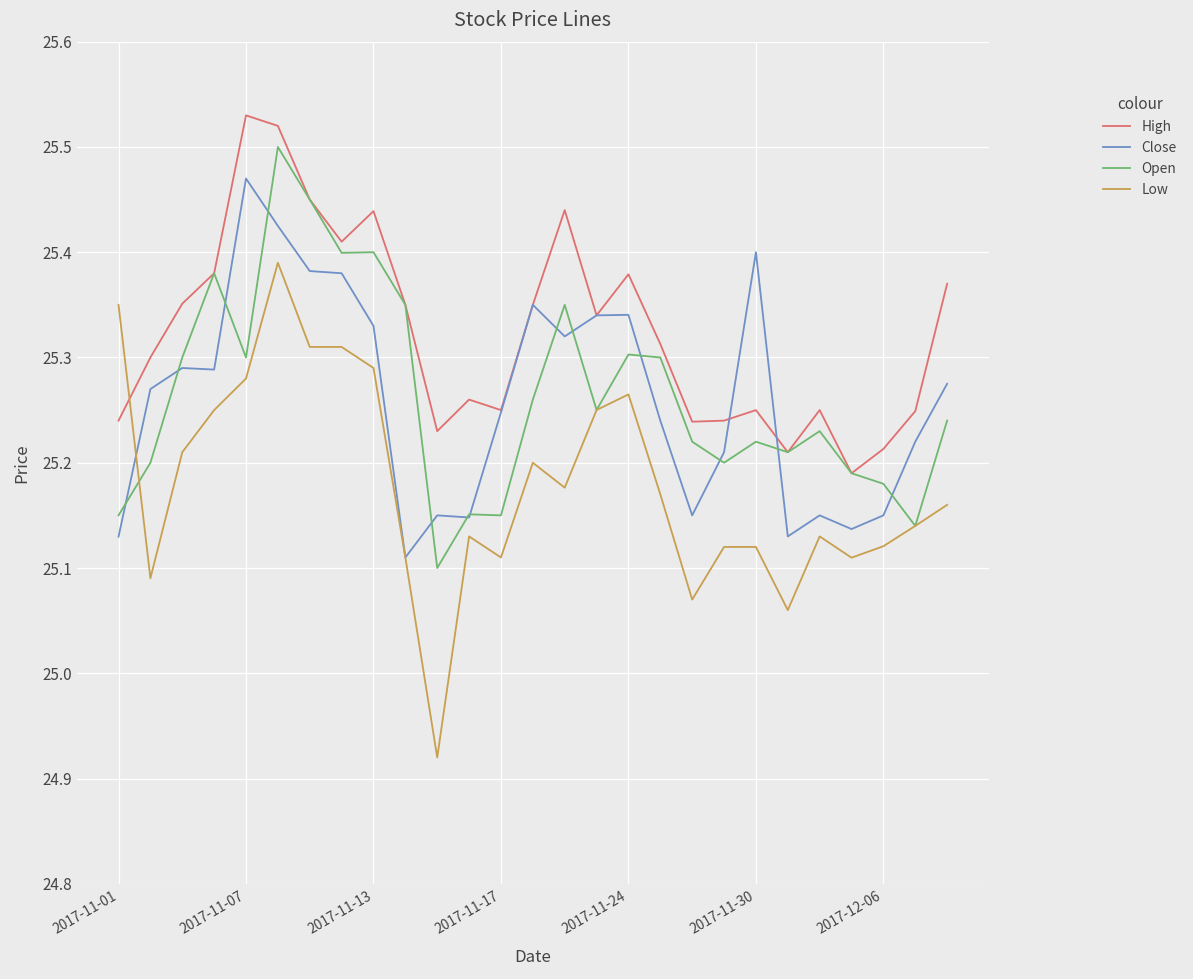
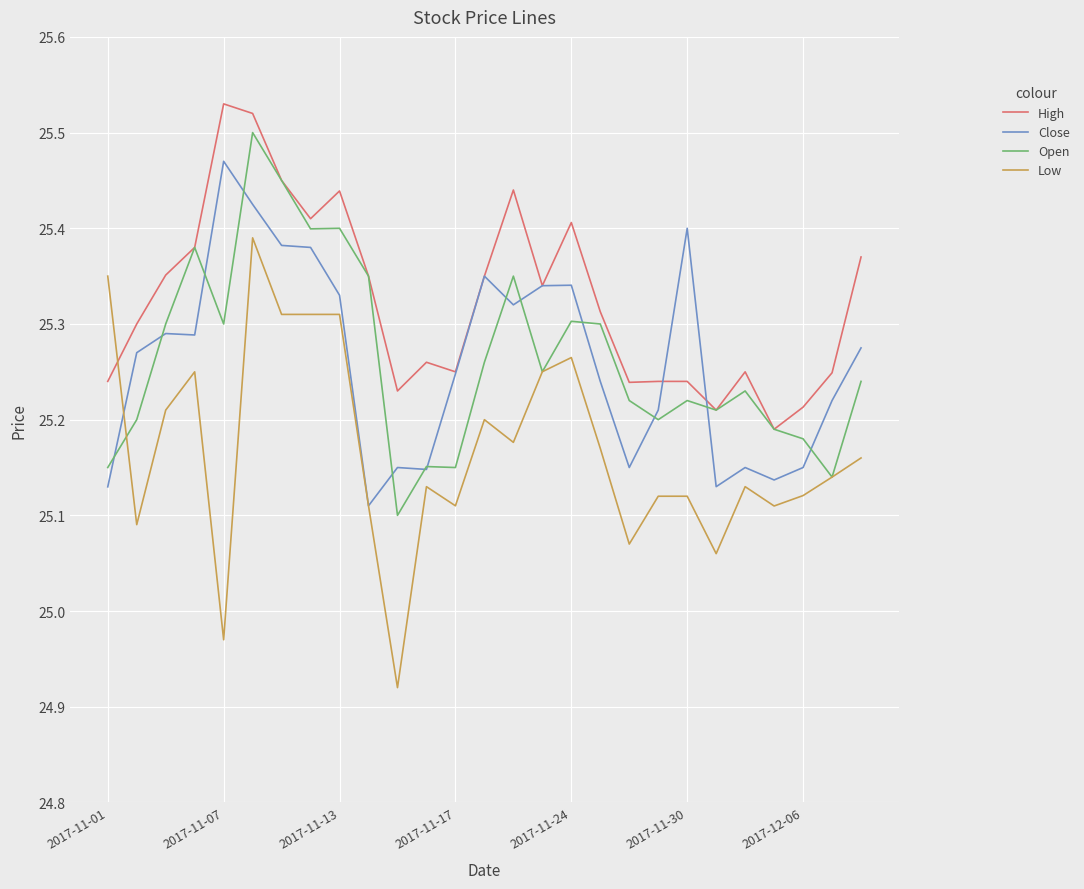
  {
    "High": {
      "2017-11-01": 25.24,
      "2017-11-07": 25.53,
      "2017-11-13": 25.44,
-     "2017-11-24": 25.38,
-     "2017-11-30": 25.25,
+     "2017-11-24": 25.41,
+     "2017-11-30": 25.24,
      "2017-12-06": 25.21
    },
    "Close": {
      "2017-11-01": 25.13,
      "2017-11-07": 25.47,
      "2017-11-13": 25.33,
      "2017-11-24": 25.34,
      "2017-11-30": 25.40,
      "2017-12-06": 25.15
    },
    "Open": {
      "2017-11-01": 25.15,
      "2017-11-07": 25.30,
      "2017-11-13": 25.40,
      "2017-11-17": 25.15,
      "2017-11-24": 25.30,
      "2017-11-30": 25.22,
      "2017-12-06": 25.18
    },
    "Low": {
      "2017-11-01": 25.35,
-     "2017-11-07": 25.28,
-     "2017-11-13": 25.29,
+     "2017-11-07": 24.97,
+     "2017-11-13": 25.31,
      "2017-11-17": 25.11,
      "2017-11-24": 25.26,
      "2017-11-30": 25.12,
      "2017-12-06": 25.12
    }
  }
